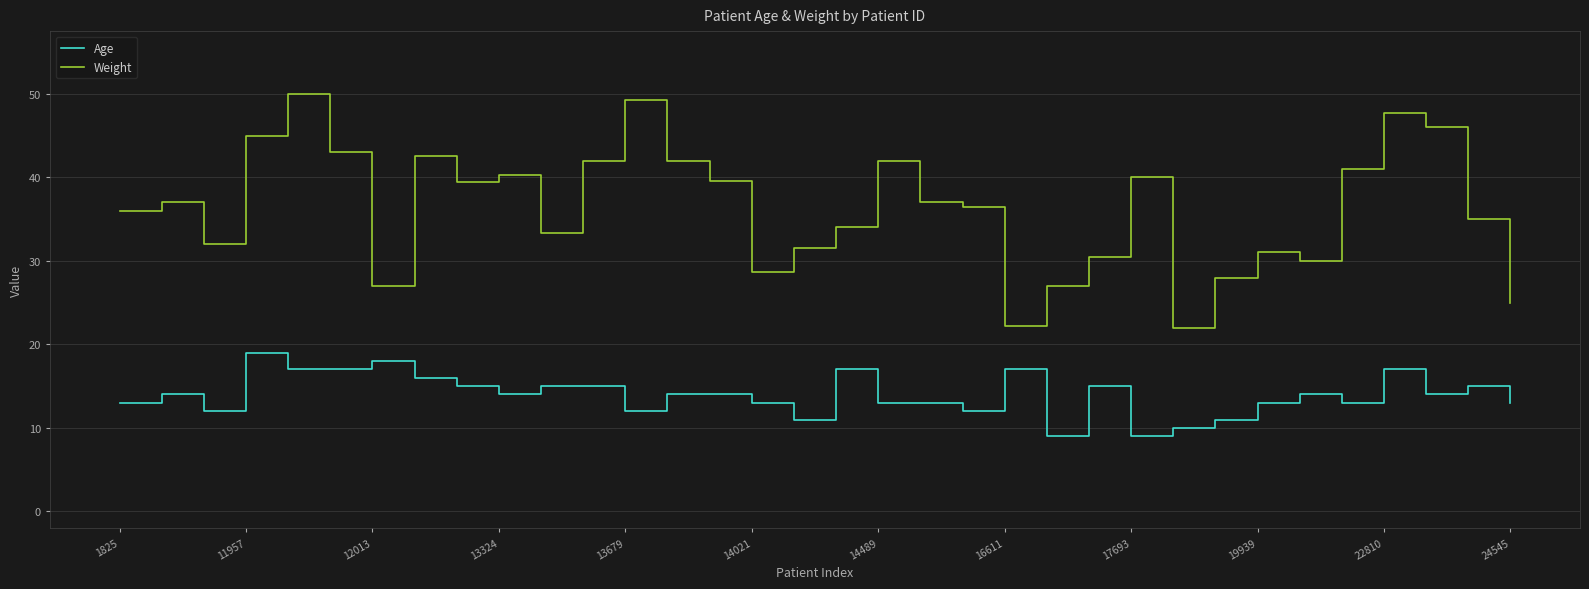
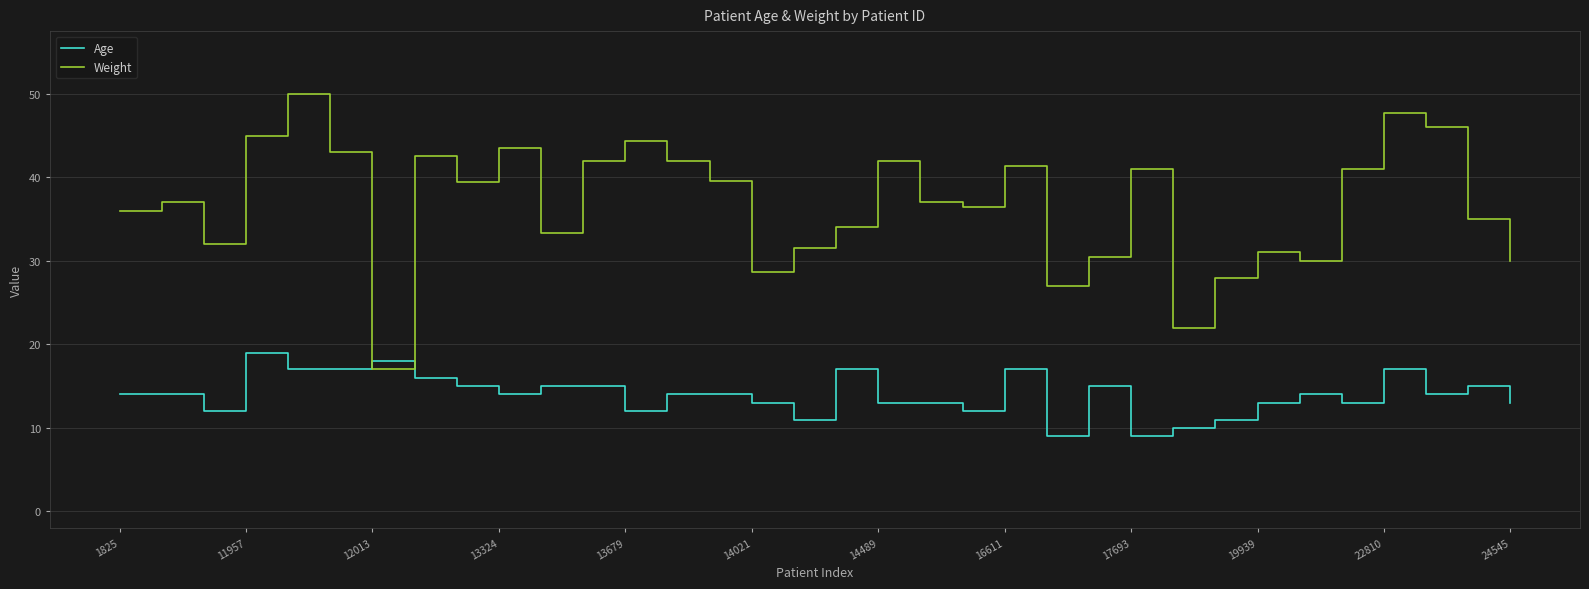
  {
    "Age": {
-     "1825": 13,
+     "1825": 14,
      "11957": 19,
      "12013": 18,
      "13324": 14,
      "13679": 12,
      "14021": 13,
      "14489": 13,
      "16611": 17,
      "17693": 9,
      "19939": 13,
      "22810": 17,
      "24545": 13
    },
    "Weight": {
      "1825": 36,
      "11957": 45,
-     "12013": 27,
-     "13324": 40,
-     "13679": 49,
+     "12013": 17,
+     "13324": 44,
+     "13679": 44,
      "14021": 29,
      "14489": 42,
-     "16611": 22,
-     "17693": 40,
+     "16611": 41,
+     "17693": 41,
      "19939": 31,
      "22810": 48,
-     "24545": 25
+     "24545": 30
    }
  }
